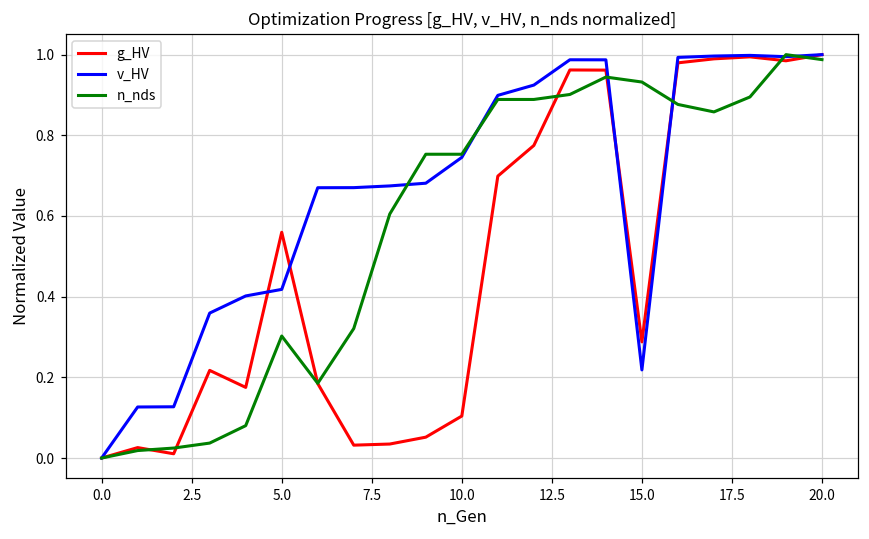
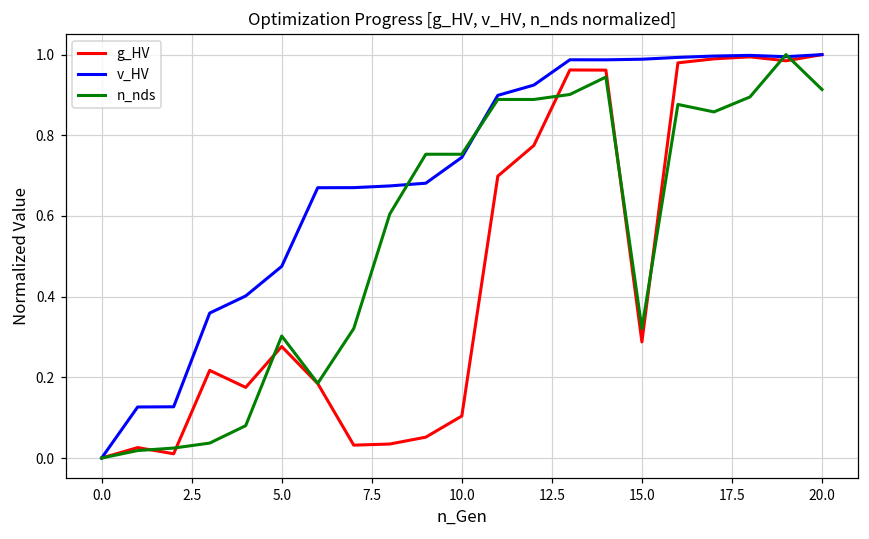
  {
    "g_HV": {
-     "5.0": 0.56,
+     "5.0": 0.28,
      "10.0": 0.10,
      "15.0": 0.29
    },
    "v_HV": {
-     "5.0": 0.42,
+     "5.0": 0.48,
      "10.0": 0.75,
-     "15.0": 0.22
+     "15.0": 0.99
    },
    "n_nds": {
      "5.0": 0.30,
      "10.0": 0.75,
-     "15.0": 0.93,
-     "20.0": 0.99
+     "15.0": 0.32,
+     "20.0": 0.91
    }
  }
